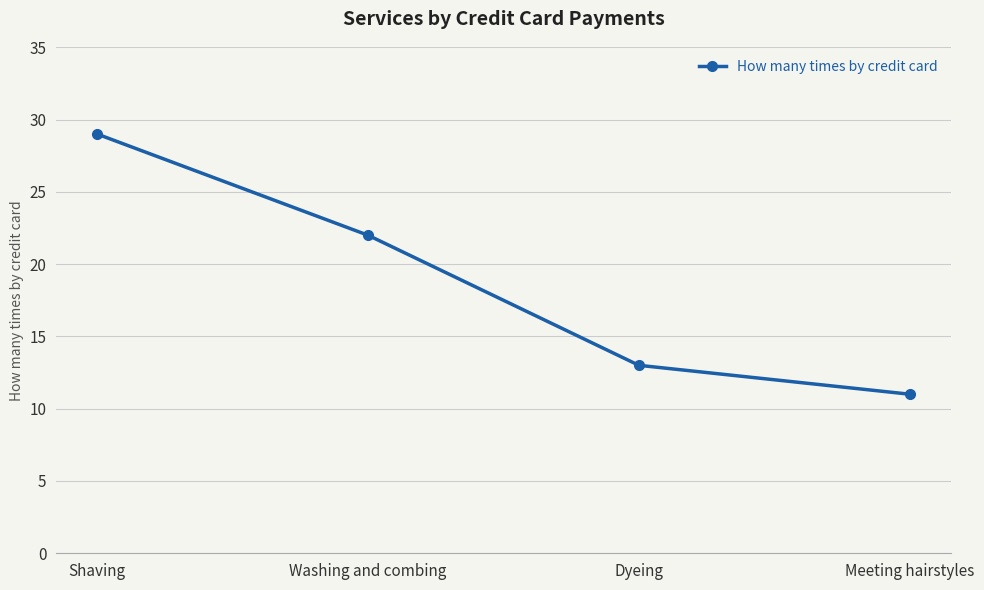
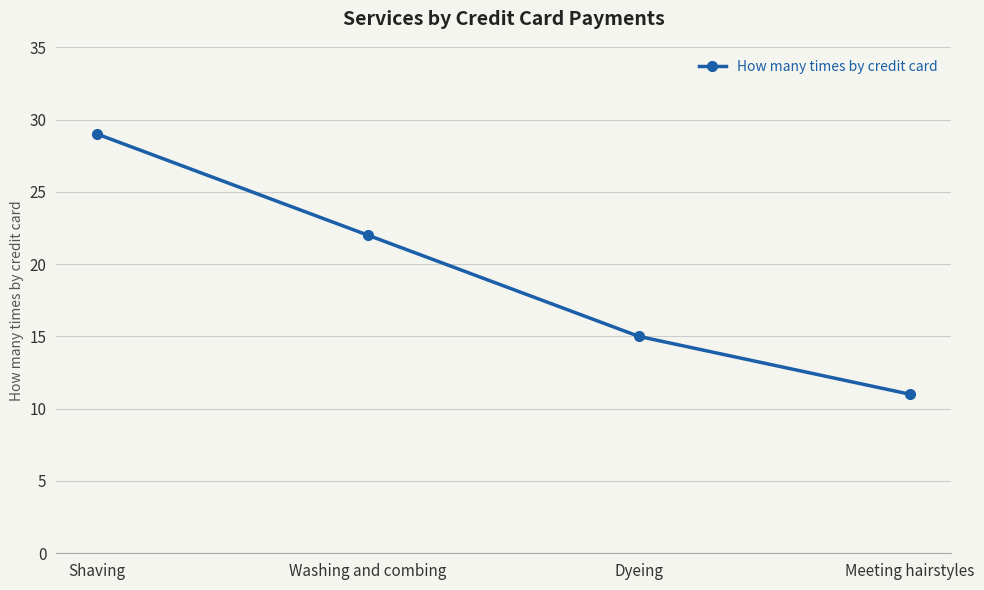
  {
    "Shaving": 29,
    "Washing and combing": 22,
-   "Dyeing": 13,
+   "Dyeing": 15,
    "Meeting hairstyles": 11
  }
